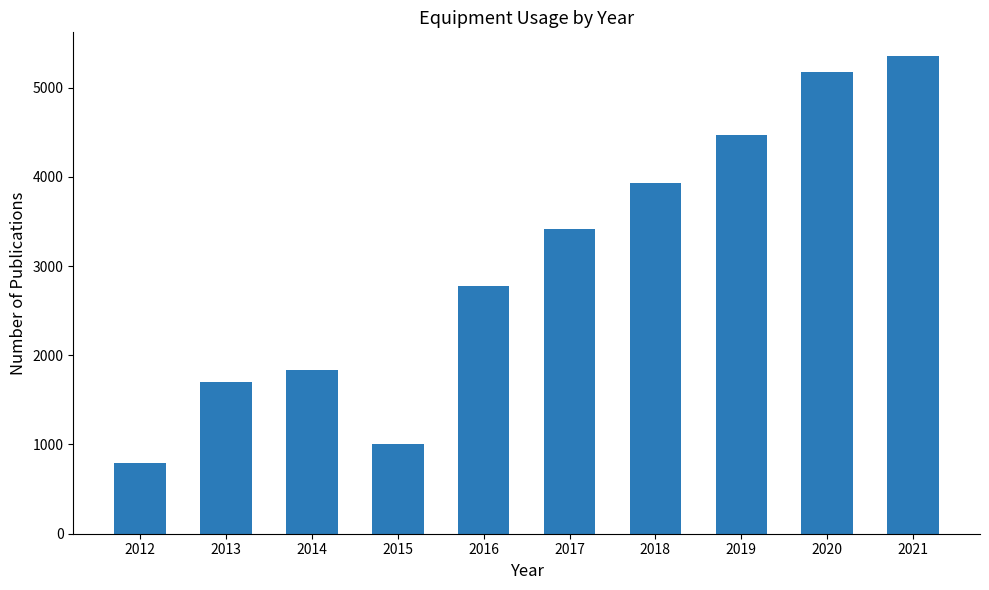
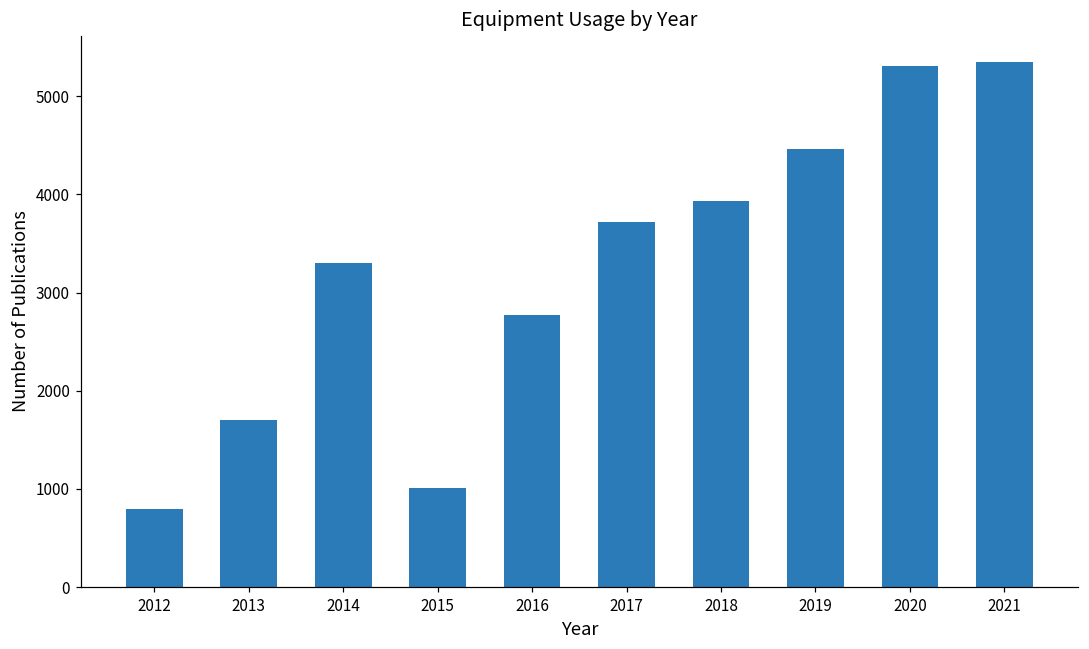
  {
    "2012": 800,
    "2013": 1700,
-   "2014": 1800,
+   "2014": 3300,
    "2015": 1000,
    "2016": 2800,
-   "2017": 3400,
+   "2017": 3700,
    "2018": 3900,
    "2019": 4500,
-   "2020": 5200,
+   "2020": 5300,
    "2021": 5400
  }
